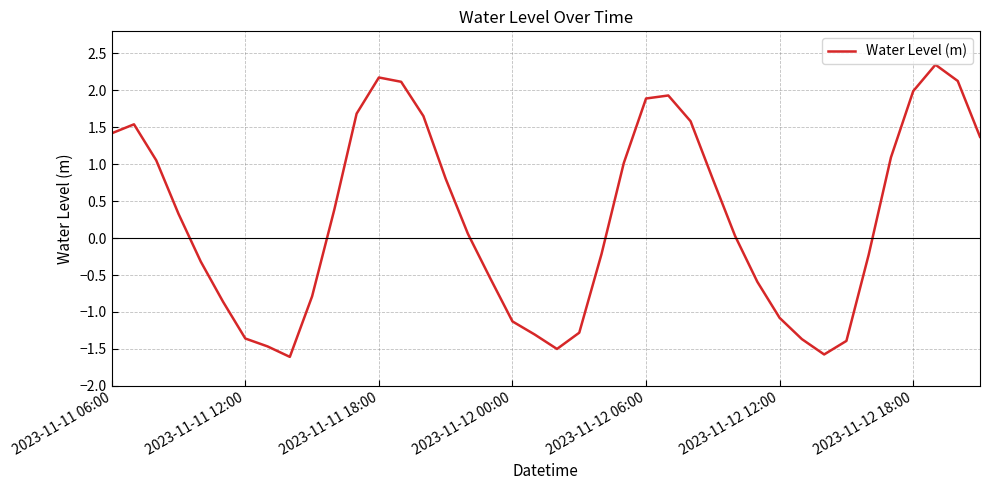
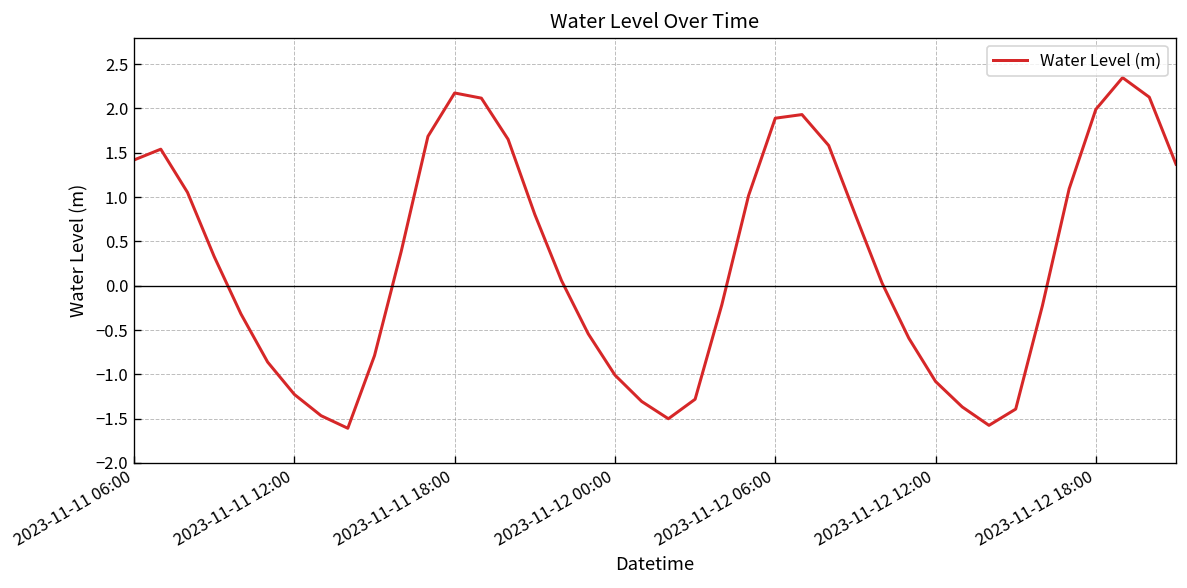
  {
    "2023-11-11 06:00": 1.4,
-   "2023-11-11 12:00": -1.4,
+   "2023-11-11 12:00": -1.2,
    "2023-11-11 18:00": 2.2,
-   "2023-11-12 00:00": -1.1,
+   "2023-11-12 00:00": -1.0,
    "2023-11-12 06:00": 1.9,
    "2023-11-12 12:00": -1.1,
    "2023-11-12 18:00": 2.0
  }
